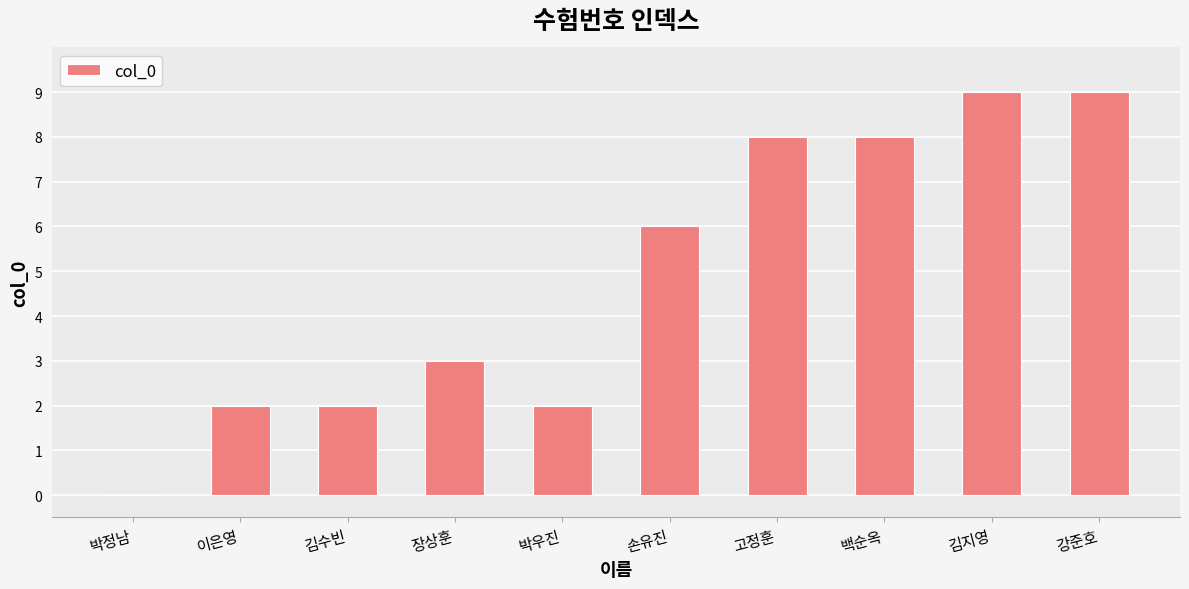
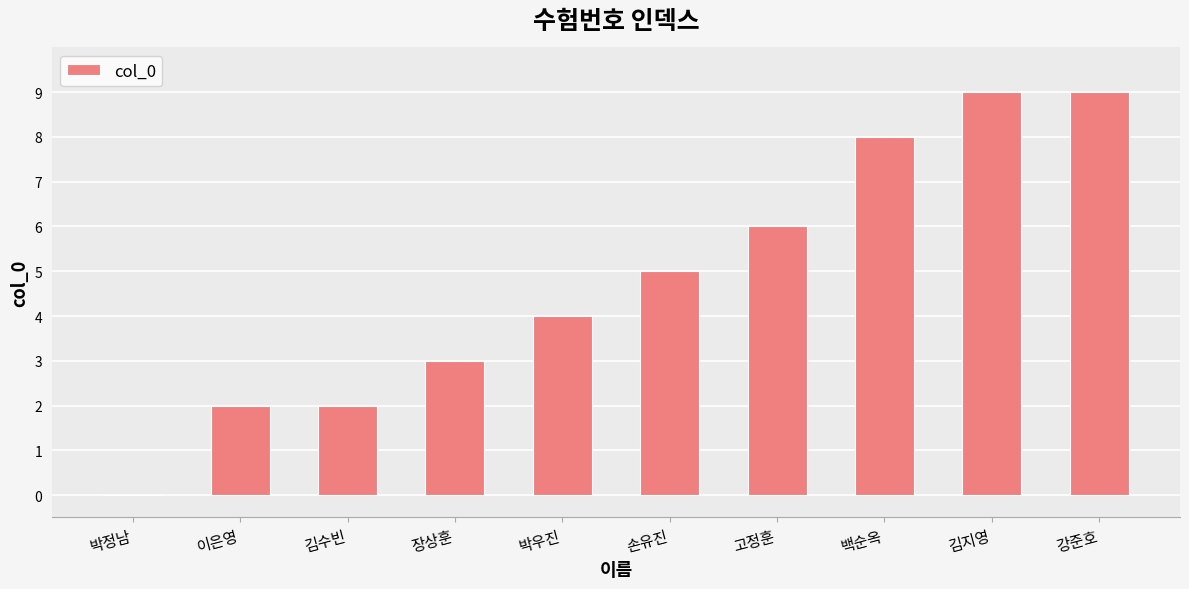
  {
    "박정남": 0,
    "이은영": 2,
    "김수빈": 2,
    "장상훈": 3,
-   "박우진": 2,
-   "손유진": 6,
-   "고정훈": 8,
+   "박우진": 4,
+   "손유진": 5,
+   "고정훈": 6,
    "백순옥": 8,
    "김지영": 9,
    "강준호": 9
  }
